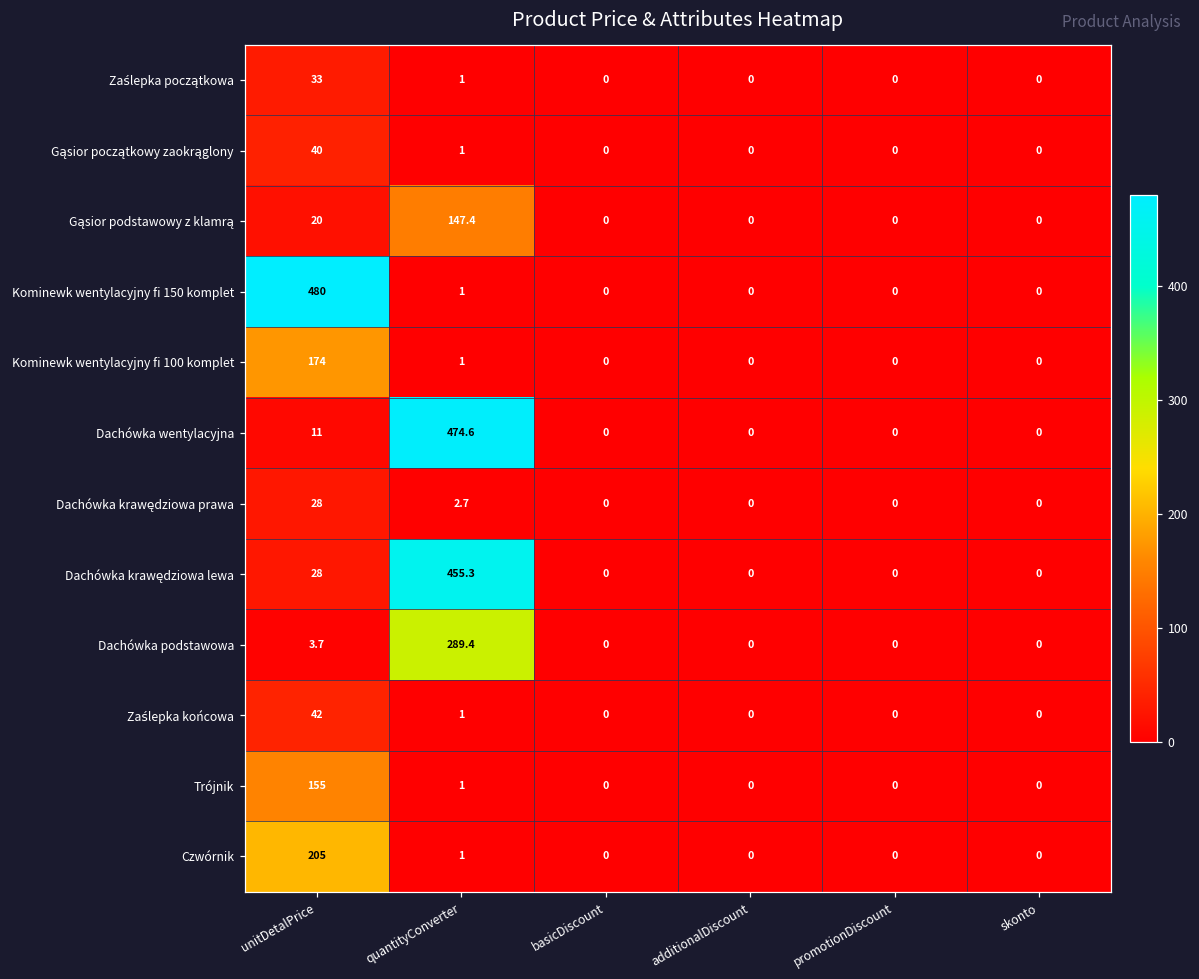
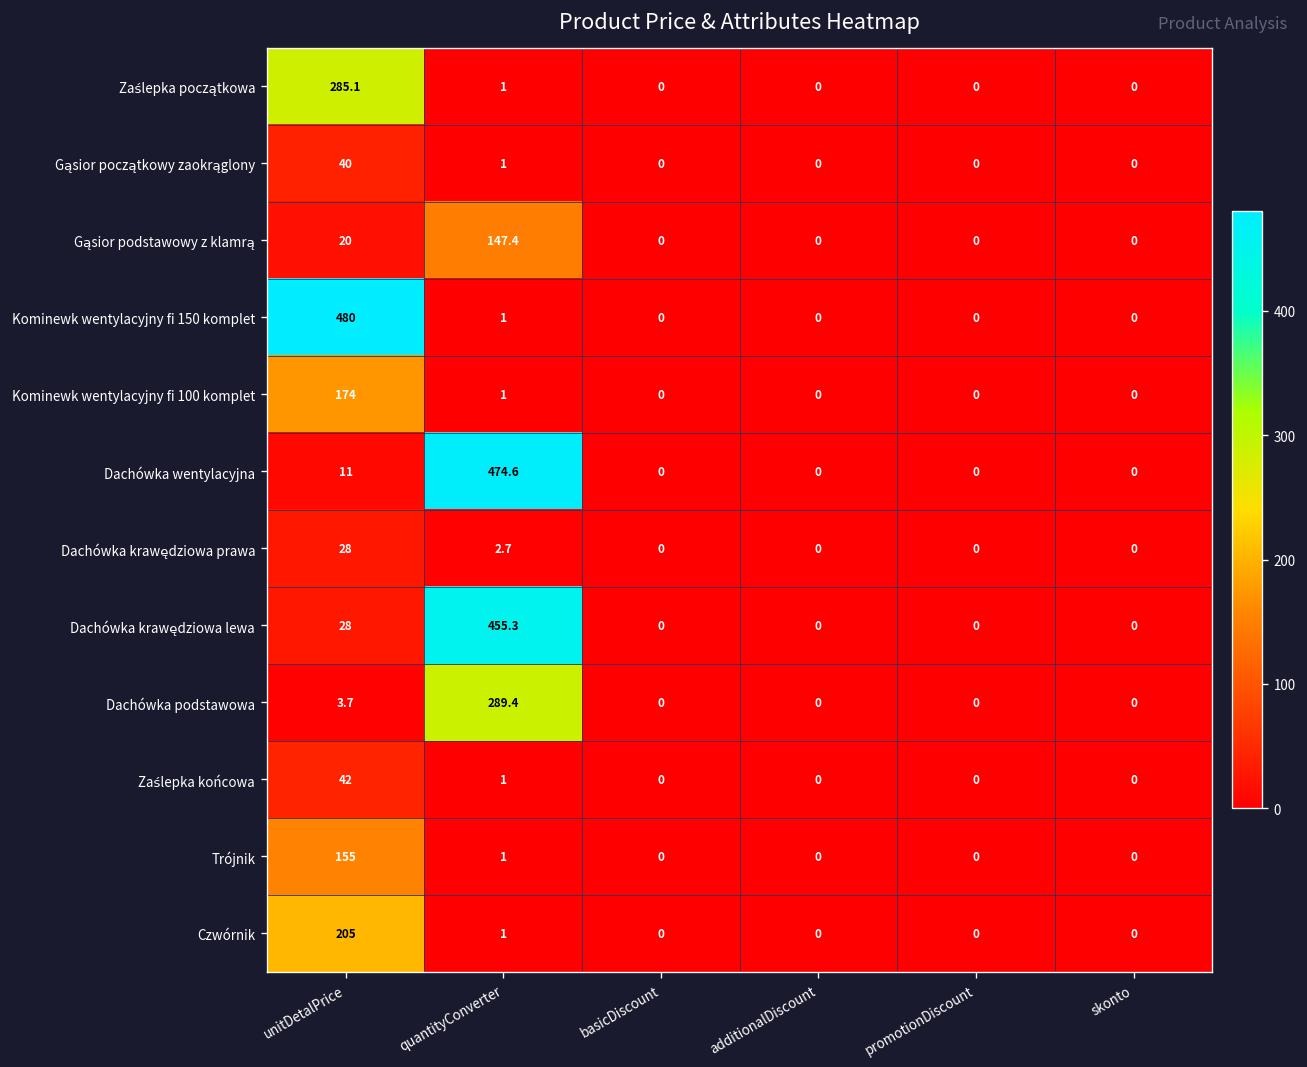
  {
    "Zaślepka początkowa": {
-     "unitDetalPrice": 33,
+     "unitDetalPrice": 285.1,
      "quantityConverter": 1,
      "basicDiscount": 0,
      "additionalDiscount": 0,
      "promotionDiscount": 0,
      "skonto": 0
    },
    "Gąsior początkowy zaokrąglony": {
      "unitDetalPrice": 40,
      "quantityConverter": 1,
      "basicDiscount": 0,
      "additionalDiscount": 0,
      "promotionDiscount": 0,
      "skonto": 0
    },
    "Gąsior podstawowy z klamrą": {
      "unitDetalPrice": 20,
      "quantityConverter": 147.4,
      "basicDiscount": 0,
      "additionalDiscount": 0,
      "promotionDiscount": 0,
      "skonto": 0
    },
    "Kominewk wentylacyjny fi 150 komplet": {
      "unitDetalPrice": 480,
      "quantityConverter": 1,
      "basicDiscount": 0,
      "additionalDiscount": 0,
      "promotionDiscount": 0,
      "skonto": 0
    },
    "Kominewk wentylacyjny fi 100 komplet": {
      "unitDetalPrice": 174,
      "quantityConverter": 1,
      "basicDiscount": 0,
      "additionalDiscount": 0,
      "promotionDiscount": 0,
      "skonto": 0
    },
    "Dachówka wentylacyjna": {
      "unitDetalPrice": 11,
      "quantityConverter": 474.6,
      "basicDiscount": 0,
      "additionalDiscount": 0,
      "promotionDiscount": 0,
      "skonto": 0
    },
    "Dachówka krawędziowa prawa": {
      "unitDetalPrice": 28,
      "quantityConverter": 2.7,
      "basicDiscount": 0,
      "additionalDiscount": 0,
      "promotionDiscount": 0,
      "skonto": 0
    },
    "Dachówka krawędziowa lewa": {
      "unitDetalPrice": 28,
      "quantityConverter": 455.3,
      "basicDiscount": 0,
      "additionalDiscount": 0,
      "promotionDiscount": 0,
      "skonto": 0
    },
    "Dachówka podstawowa": {
      "unitDetalPrice": 3.7,
      "quantityConverter": 289.4,
      "basicDiscount": 0,
      "additionalDiscount": 0,
      "promotionDiscount": 0,
      "skonto": 0
    },
    "Zaślepka końcowa": {
      "unitDetalPrice": 42,
      "quantityConverter": 1,
      "basicDiscount": 0,
      "additionalDiscount": 0,
      "promotionDiscount": 0,
      "skonto": 0
    },
    "Trójnik": {
      "unitDetalPrice": 155,
      "quantityConverter": 1,
      "basicDiscount": 0,
      "additionalDiscount": 0,
      "promotionDiscount": 0,
      "skonto": 0
    },
    "Czwórnik": {
      "unitDetalPrice": 205,
      "quantityConverter": 1,
      "basicDiscount": 0,
      "additionalDiscount": 0,
      "promotionDiscount": 0,
      "skonto": 0
    }
  }
